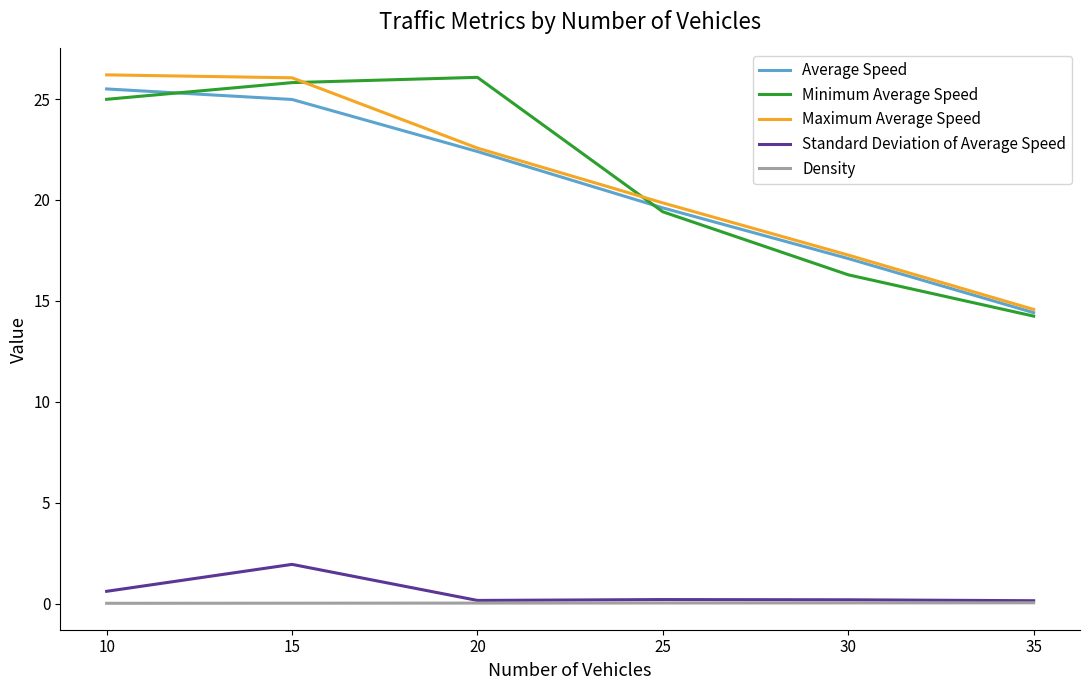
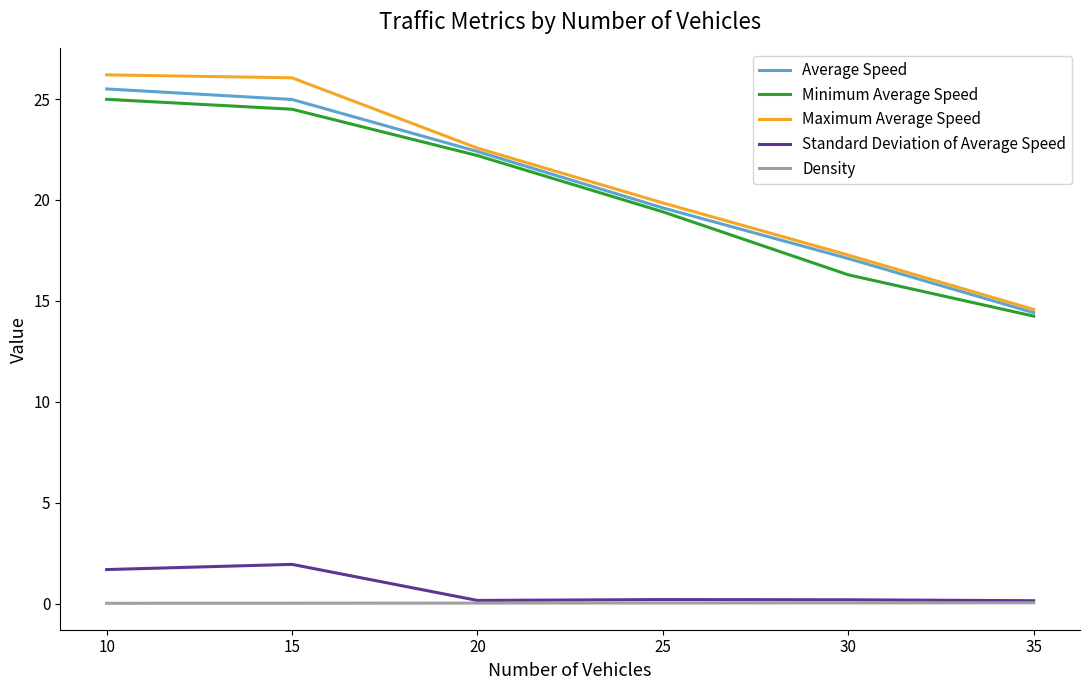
  {
    "Average Speed": {
      "10": 25.5,
      "15": 25.0,
      "20": 22.4,
      "25": 19.6,
      "30": 17.1,
      "35": 14.4
    },
    "Minimum Average Speed": {
      "10": 25.0,
-     "15": 25.8,
-     "20": 26.1,
+     "15": 24.5,
+     "20": 22.2,
      "25": 19.4,
      "30": 16.3,
      "35": 14.2
    },
    "Maximum Average Speed": {
      "10": 26.2,
      "15": 26.1,
      "20": 22.6,
      "25": 19.9,
      "30": 17.3,
      "35": 14.6
    },
    "Standard Deviation of Average Speed": {
-     "10": 0.6,
+     "10": 1.7,
      "15": 1.9,
      "20": 0.2,
      "25": 0.2,
      "30": 0.2
    },
    "Density": {
      "10": 0.0,
      "15": 0.0,
      "20": 0.0,
      "25": 0.0,
      "30": 0.0
    }
  }
